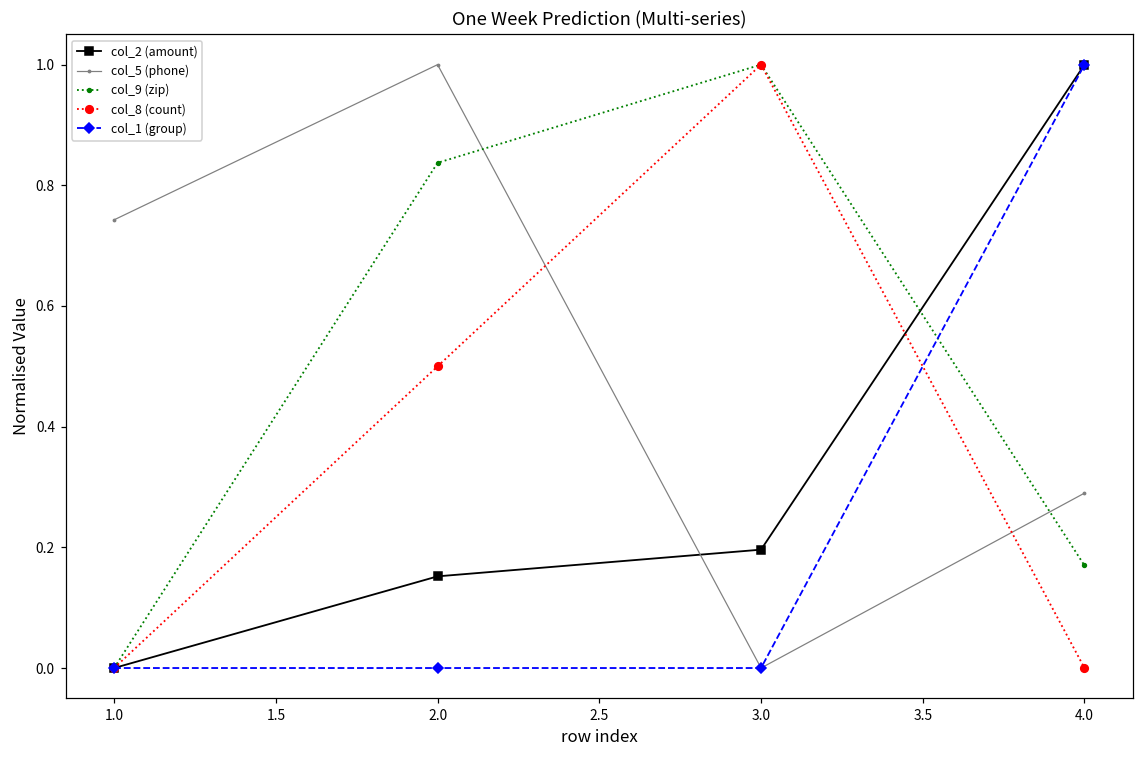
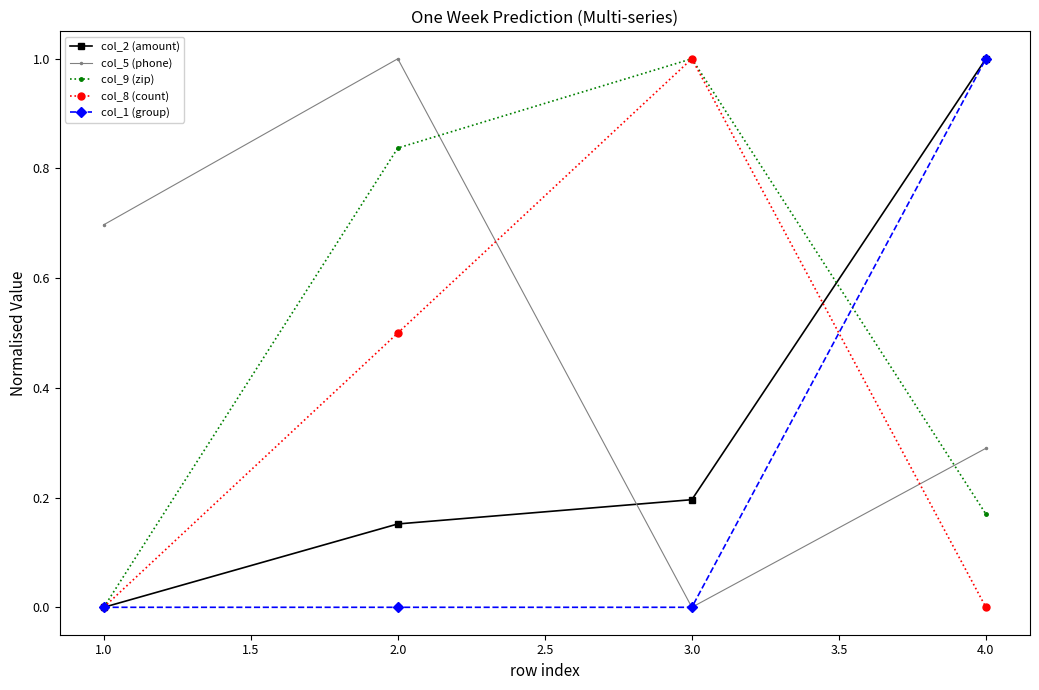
  {
    "col_2 (amount)": {
      "2.0": 0.15,
      "3.0": 0.20
    },
    "col_5 (phone)": {
-     "1.0": 0.74,
+     "1.0": 0.70,
      "2.0": 1.00,
      "4.0": 0.29
    },
    "col_9 (zip)": {
      "2.0": 0.84,
      "4.0": 0.17
    },
    "col_8 (count)": {
      "2.0": 0.50,
      "4.0": 0.00
    },
    "col_1 (group)": {
      "2.0": 0.00
    }
  }
